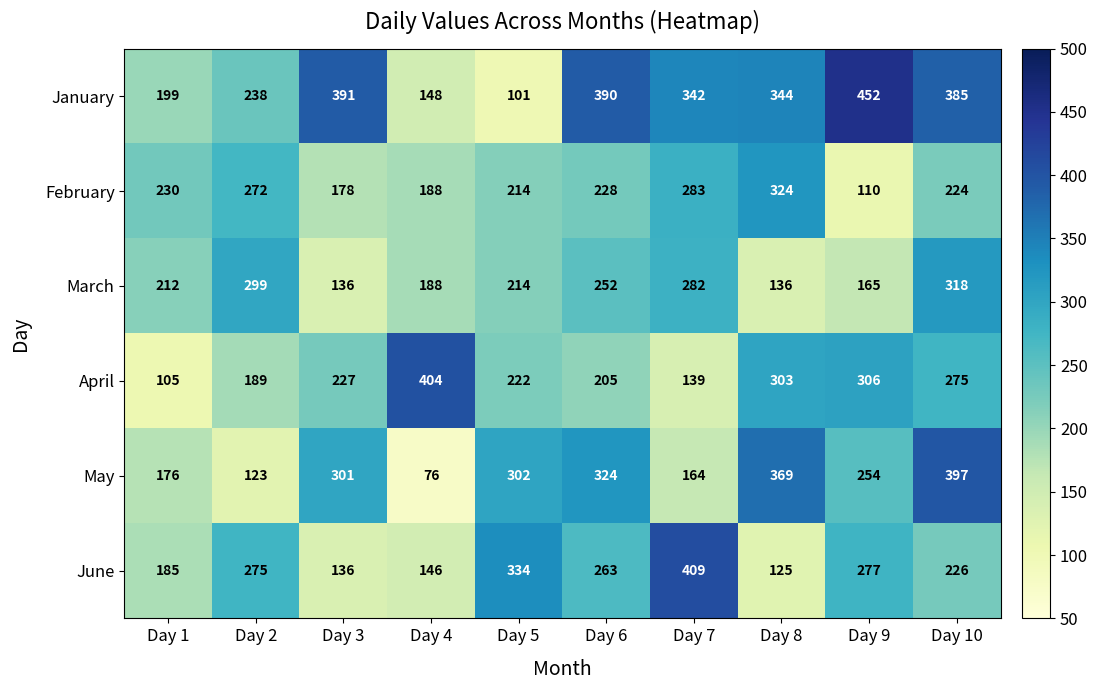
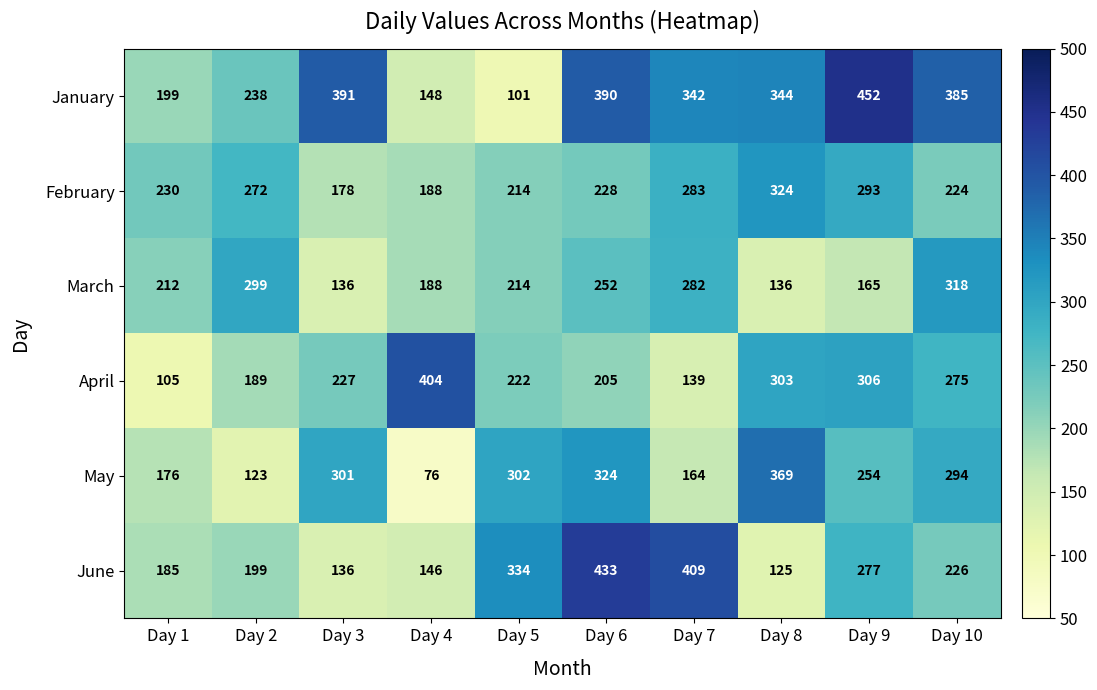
  {
    "January": {
      "Day 1": 199,
      "Day 2": 238,
      "Day 3": 391,
      "Day 4": 148,
      "Day 5": 101,
      "Day 6": 390,
      "Day 7": 342,
      "Day 8": 344,
      "Day 9": 452,
      "Day 10": 385
    },
    "February": {
      "Day 1": 230,
      "Day 2": 272,
      "Day 3": 178,
      "Day 4": 188,
      "Day 5": 214,
      "Day 6": 228,
      "Day 7": 283,
      "Day 8": 324,
-     "Day 9": 110,
+     "Day 9": 293,
      "Day 10": 224
    },
    "March": {
      "Day 1": 212,
      "Day 2": 299,
      "Day 3": 136,
      "Day 4": 188,
      "Day 5": 214,
      "Day 6": 252,
      "Day 7": 282,
      "Day 8": 136,
      "Day 9": 165,
      "Day 10": 318
    },
    "April": {
      "Day 1": 105,
      "Day 2": 189,
      "Day 3": 227,
      "Day 4": 404,
      "Day 5": 222,
      "Day 6": 205,
      "Day 7": 139,
      "Day 8": 303,
      "Day 9": 306,
      "Day 10": 275
    },
    "May": {
      "Day 1": 176,
      "Day 2": 123,
      "Day 3": 301,
      "Day 4": 76,
      "Day 5": 302,
      "Day 6": 324,
      "Day 7": 164,
      "Day 8": 369,
      "Day 9": 254,
-     "Day 10": 397
+     "Day 10": 294
    },
    "June": {
      "Day 1": 185,
-     "Day 2": 275,
+     "Day 2": 199,
      "Day 3": 136,
      "Day 4": 146,
      "Day 5": 334,
-     "Day 6": 263,
+     "Day 6": 433,
      "Day 7": 409,
      "Day 8": 125,
      "Day 9": 277,
      "Day 10": 226
    }
  }
